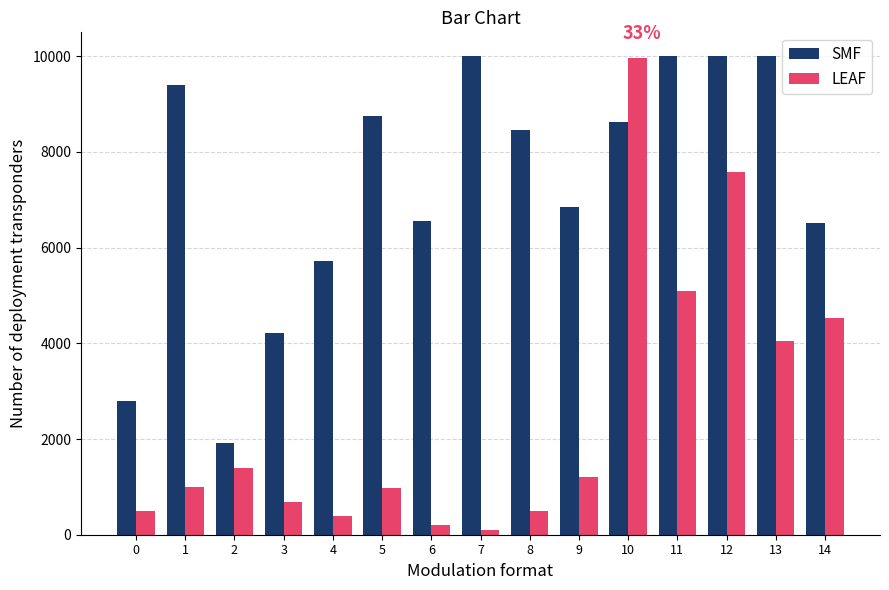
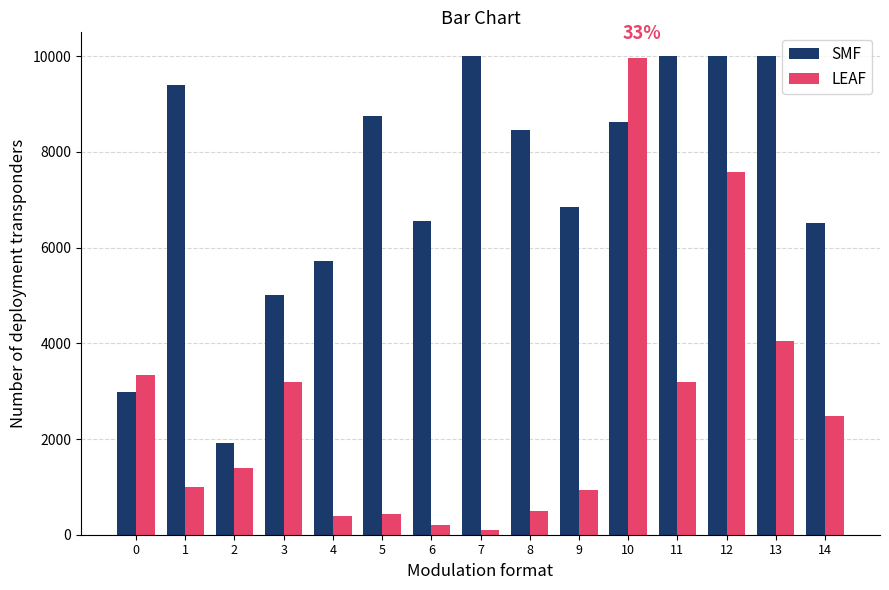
  {
    "SMF": {
-     "0": 2800,
+     "0": 3000,
      "1": 9400,
      "2": 1900,
-     "3": 4200,
+     "3": 5000,
      "4": 5700,
      "5": 8800,
      "6": 6600,
      "7": 10000,
      "8": 8500,
      "9": 6800,
      "10": 8600,
      "12": 10000,
      "13": 10000,
      "14": 6500
    },
    "LEAF": {
-     "0": 500,
+     "0": 3300,
      "1": 1000,
      "2": 1400,
-     "3": 700,
+     "3": 3200,
      "4": 400,
-     "5": 1000,
+     "5": 400,
      "6": 200,
      "7": 100,
      "8": 500,
-     "9": 1200,
-     "11": 5100,
+     "9": 900,
+     "11": 3200,
      "12": 7600,
      "13": 4000,
-     "14": 4500
+     "14": 2500
    }
  }
